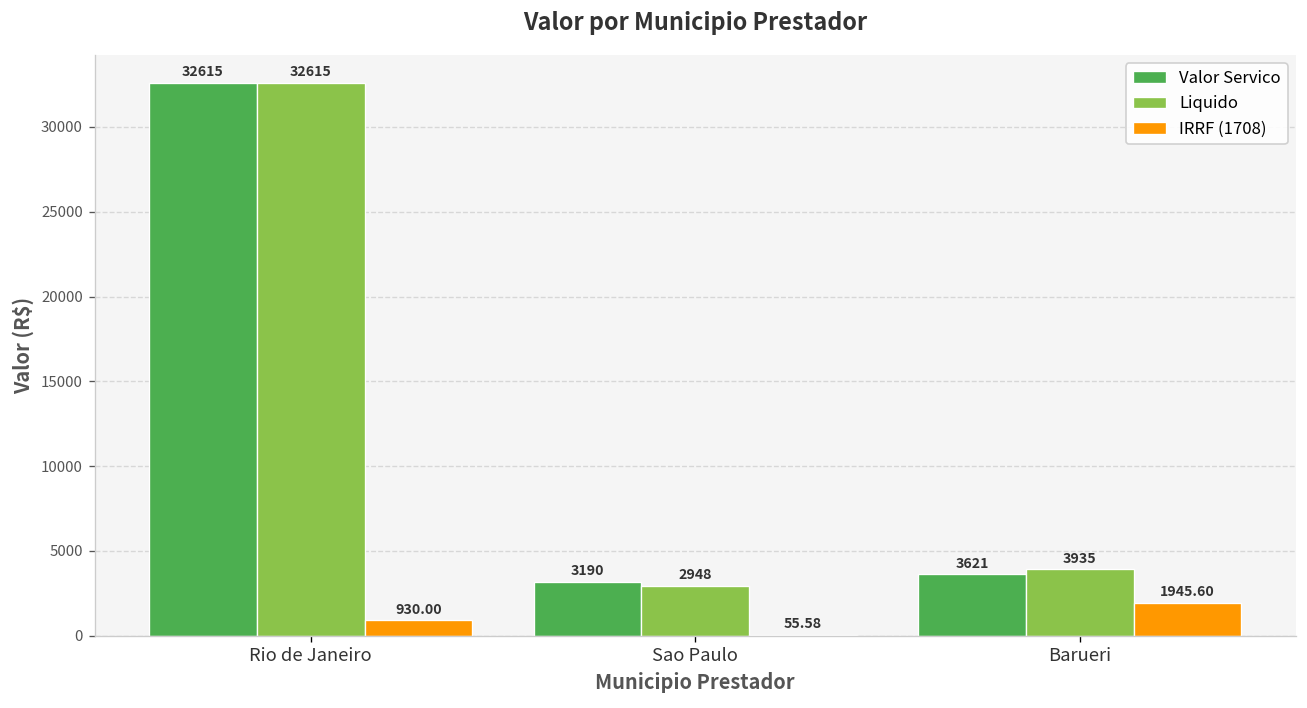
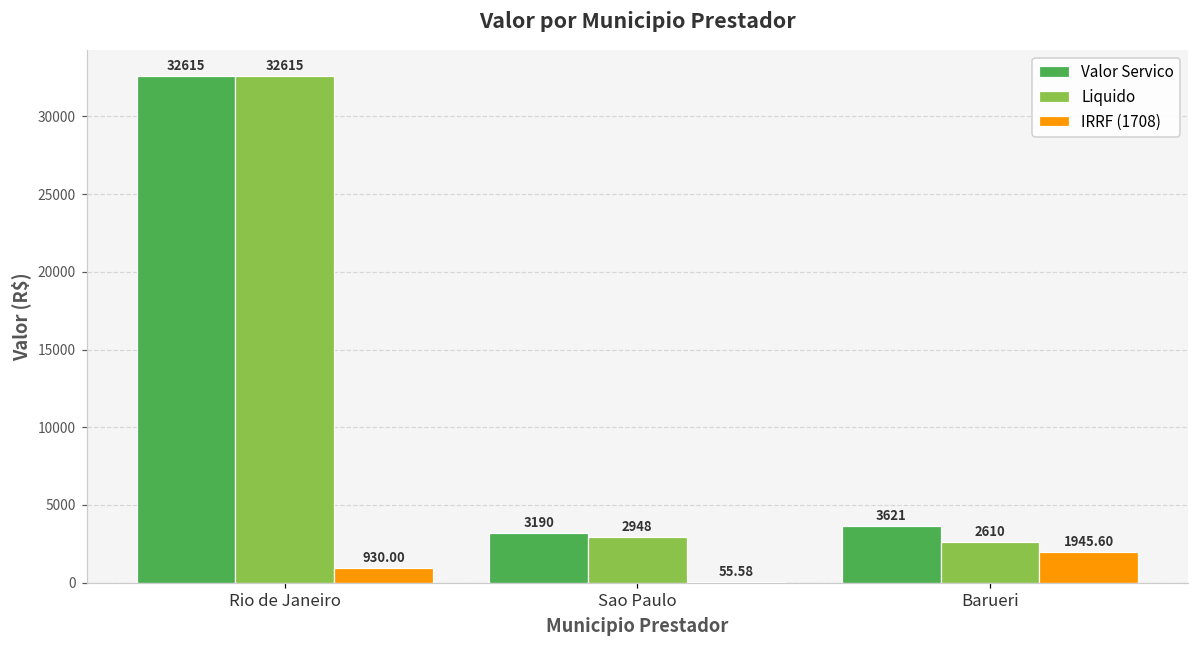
  {
    "Valor Servico": {
      "Rio de Janeiro": 32615,
      "Sao Paulo": 3190,
      "Barueri": 3621
    },
    "Liquido": {
      "Rio de Janeiro": 32615,
      "Sao Paulo": 2948,
-     "Barueri": 3935
+     "Barueri": 2610
    },
    "IRRF (1708)": {
      "Rio de Janeiro": 930.00,
      "Sao Paulo": 55.58,
      "Barueri": 1945.60
    }
  }
